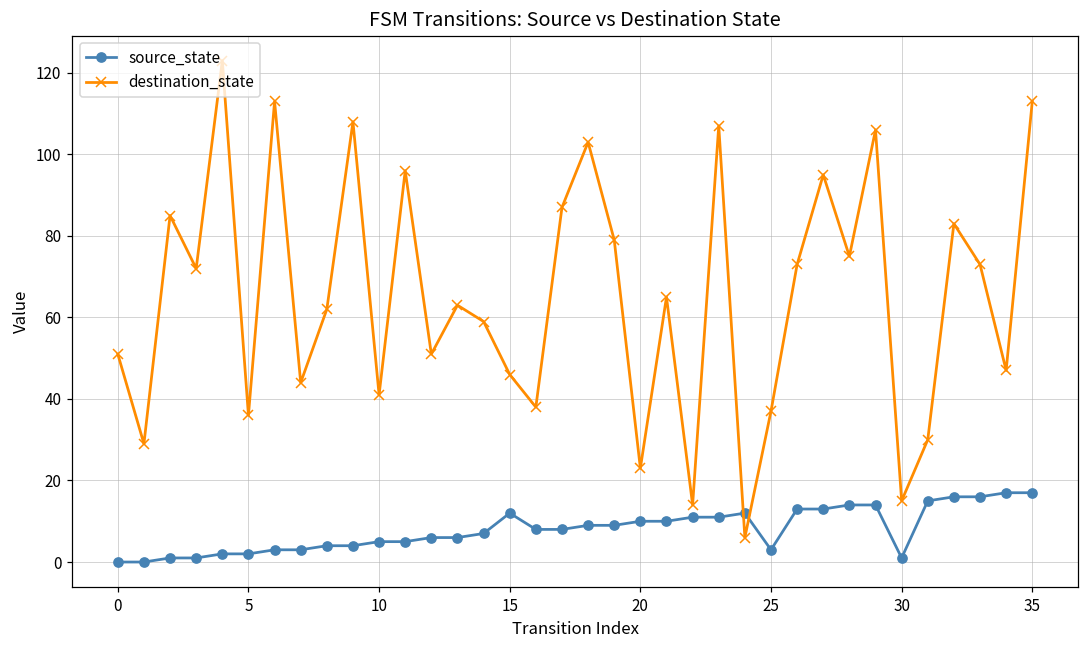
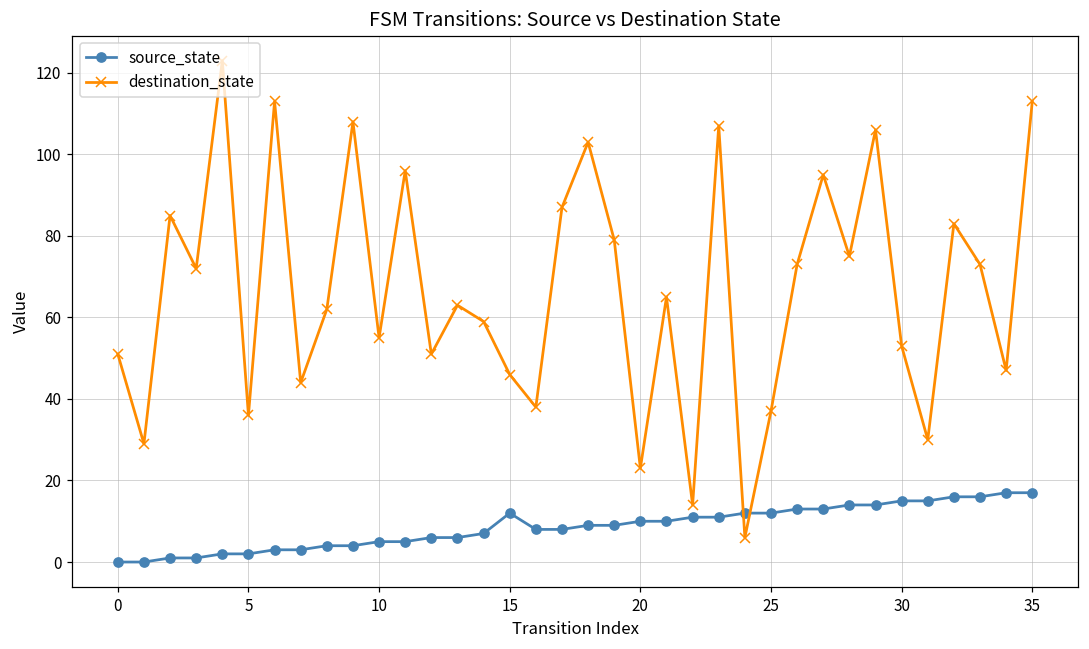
  {
    "source_state": {
      "0": 0,
      "5": 2,
      "10": 5,
      "15": 12,
      "20": 10,
-     "25": 3,
-     "30": 1,
+     "25": 12,
+     "30": 15,
      "35": 17
    },
    "destination_state": {
      "0": 51,
      "5": 36,
-     "10": 41,
+     "10": 55,
      "15": 46,
      "20": 23,
      "25": 37,
-     "30": 15,
+     "30": 53,
      "35": 113
    }
  }
